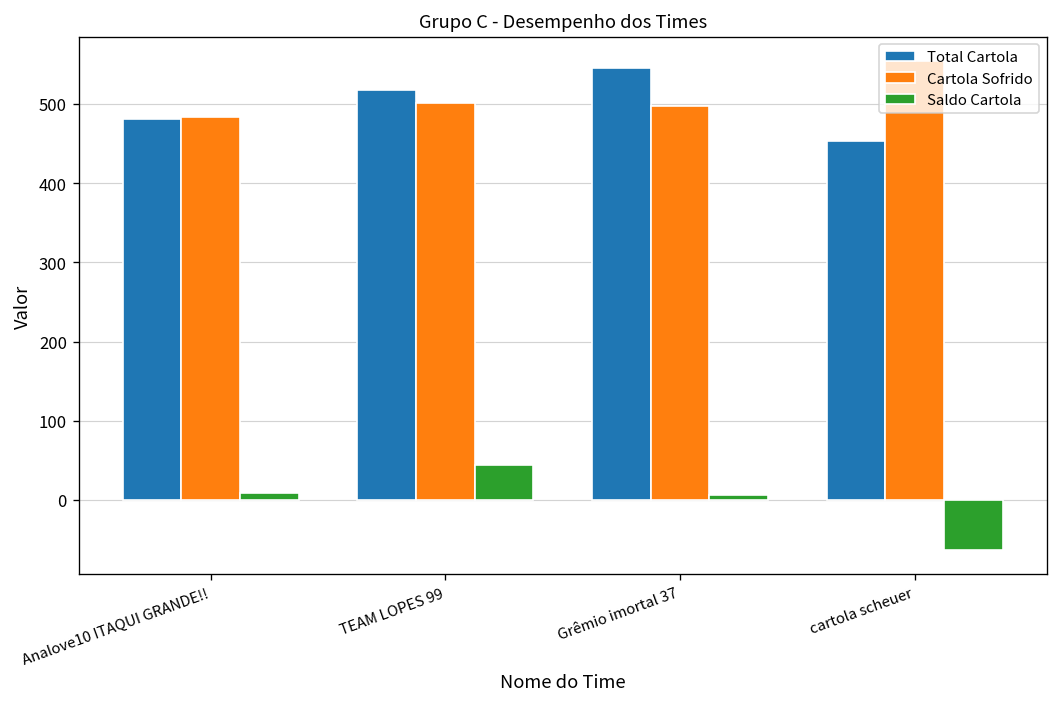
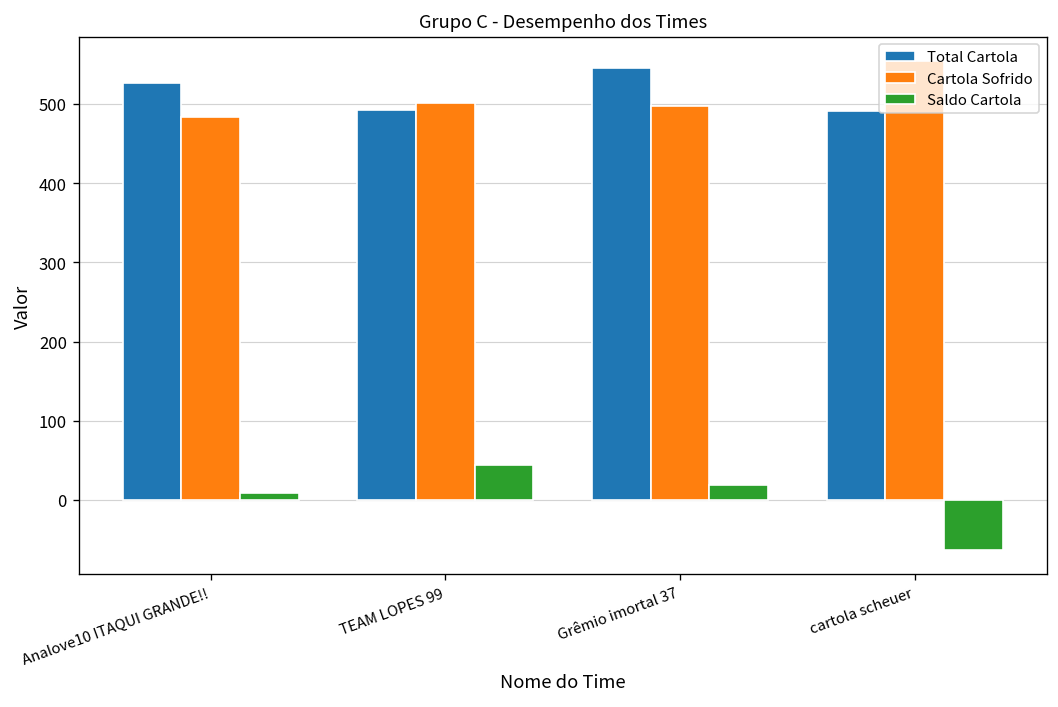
  {
    "Total Cartola": {
-     "Analove10 ITAQUI GRANDE!!": 480,
-     "TEAM LOPES 99": 520,
+     "Analove10 ITAQUI GRANDE!!": 530,
+     "TEAM LOPES 99": 490,
      "Grêmio imortal 37": 550,
-     "cartola scheuer": 450
+     "cartola scheuer": 490
    },
    "Cartola Sofrido": {
      "Analove10 ITAQUI GRANDE!!": 480,
      "TEAM LOPES 99": 500,
      "Grêmio imortal 37": 500
    },
    "Saldo Cartola": {
      "Analove10 ITAQUI GRANDE!!": 10,
      "TEAM LOPES 99": 40,
-     "Grêmio imortal 37": 10,
+     "Grêmio imortal 37": 20,
      "cartola scheuer": -60
    }
  }
